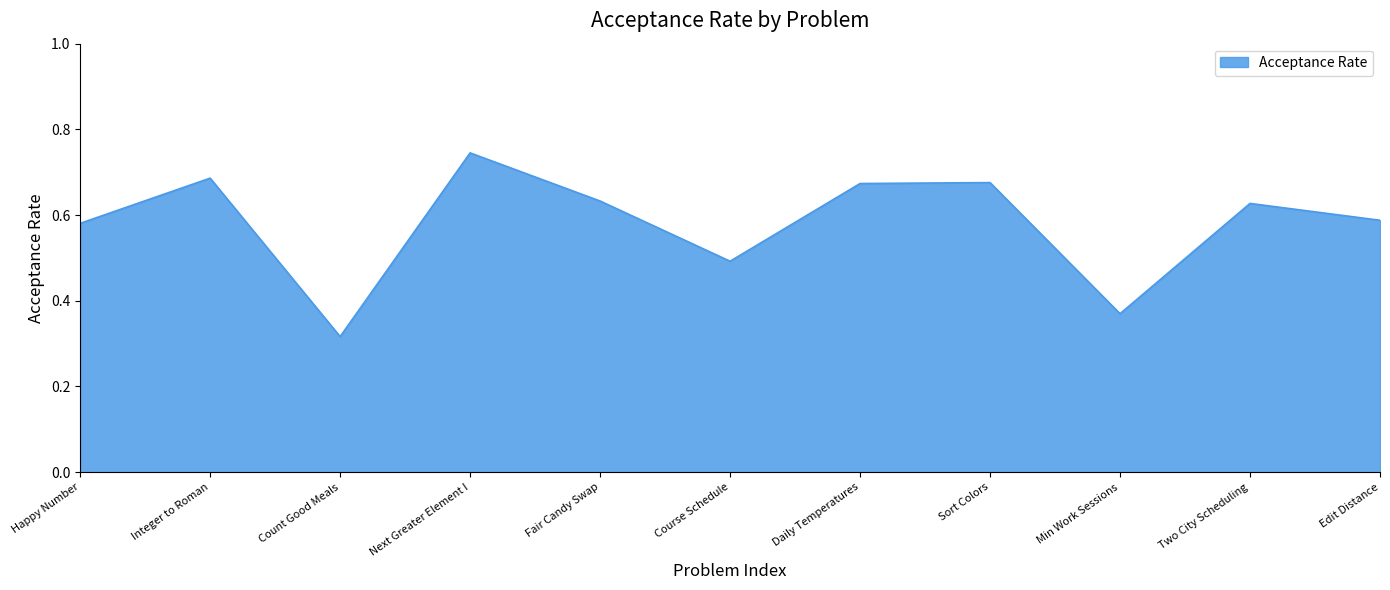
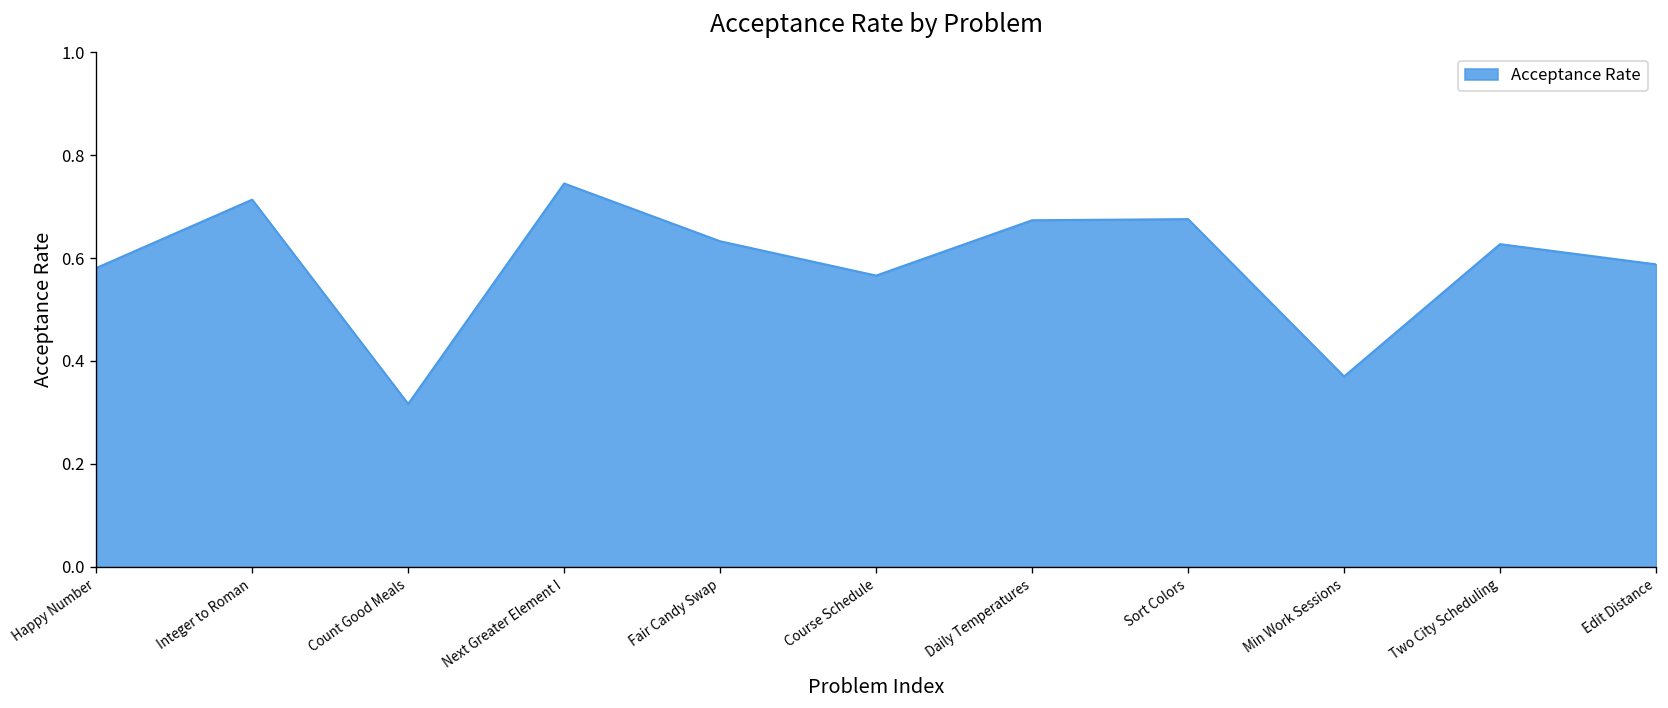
  {
    "Happy Number": 0.58,
-   "Integer to Roman": 0.69,
+   "Integer to Roman": 0.71,
    "Count Good Meals": 0.32,
    "Next Greater Element I": 0.75,
    "Fair Candy Swap": 0.63,
-   "Course Schedule": 0.49,
+   "Course Schedule": 0.57,
    "Daily Temperatures": 0.67,
    "Sort Colors": 0.68,
    "Min Work Sessions": 0.37,
    "Two City Scheduling": 0.63,
    "Edit Distance": 0.59
  }
